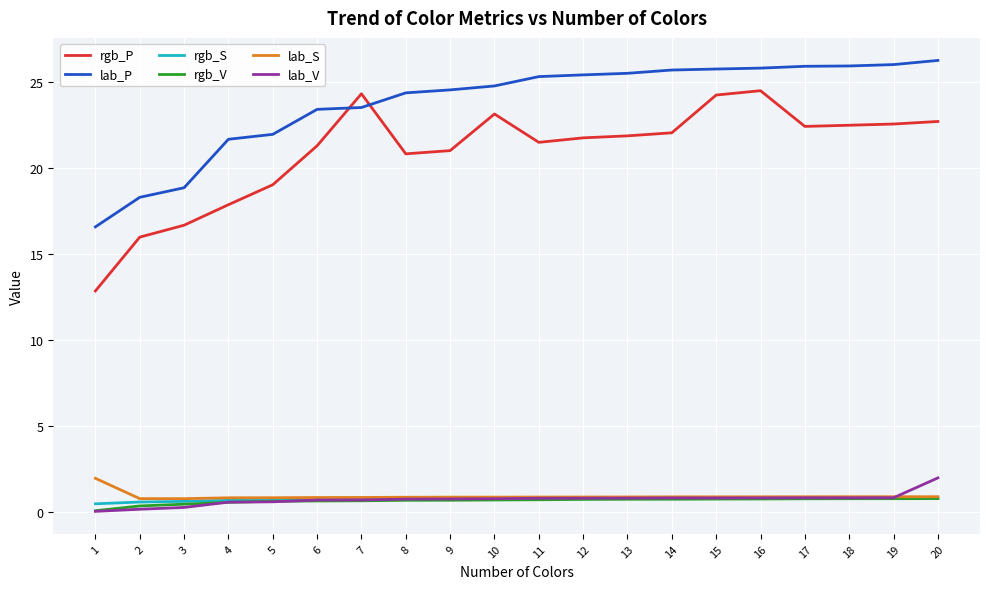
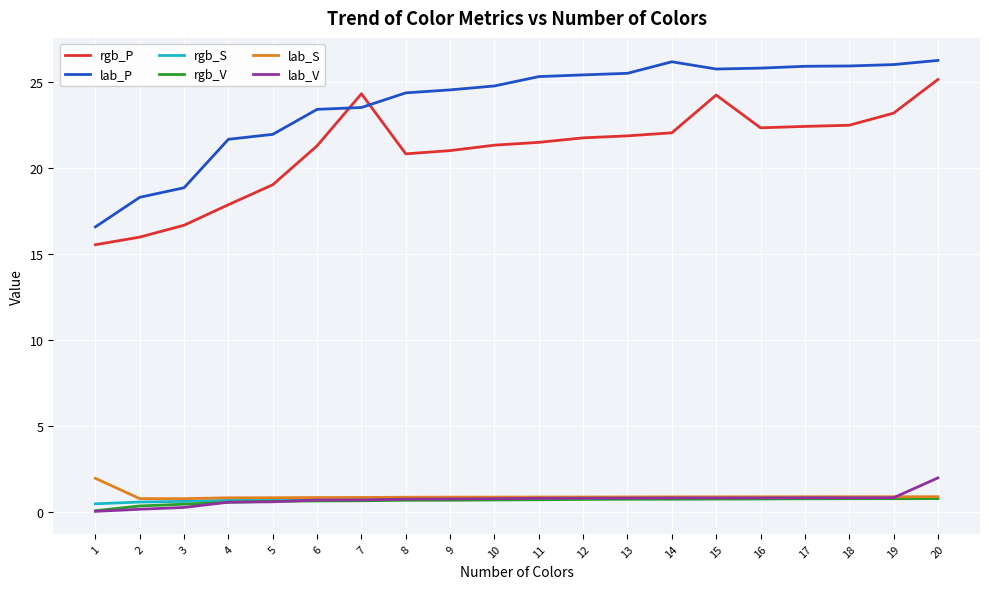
  {
    "rgb_P": {
-     "1": 12.8,
+     "1": 15.5,
      "2": 16.0,
      "3": 16.7,
      "4": 17.9,
      "5": 19.0,
      "6": 21.3,
      "7": 24.3,
      "8": 20.8,
      "9": 21.0,
-     "10": 23.1,
+     "10": 21.3,
      "11": 21.5,
      "12": 21.8,
      "13": 21.9,
      "14": 22.0,
      "15": 24.2,
-     "16": 24.5,
+     "16": 22.3,
      "17": 22.4,
      "18": 22.5,
-     "19": 22.6,
-     "20": 22.7
+     "19": 23.2,
+     "20": 25.1
    },
    "lab_P": {
      "1": 16.6,
      "2": 18.3,
      "3": 18.8,
      "4": 21.7,
      "5": 22.0,
      "6": 23.4,
      "7": 23.5,
      "8": 24.4,
      "9": 24.5,
      "10": 24.8,
      "11": 25.3,
      "12": 25.4,
      "13": 25.5,
-     "14": 25.7,
+     "14": 26.2,
      "15": 25.8,
      "16": 25.8,
      "17": 25.9,
      "18": 25.9,
      "19": 26.0,
      "20": 26.3
    },
    "rgb_S": {
      "1": 0.5,
      "2": 0.6,
      "3": 0.6
    },
    "rgb_V": {
      "2": 0.3,
      "3": 0.4
    },
    "lab_S": {
      "1": 1.9,
      "2": 0.8,
      "3": 0.8
    },
    "lab_V": {
      "2": 0.1,
      "3": 0.2,
      "20": 2.0
    }
  }
